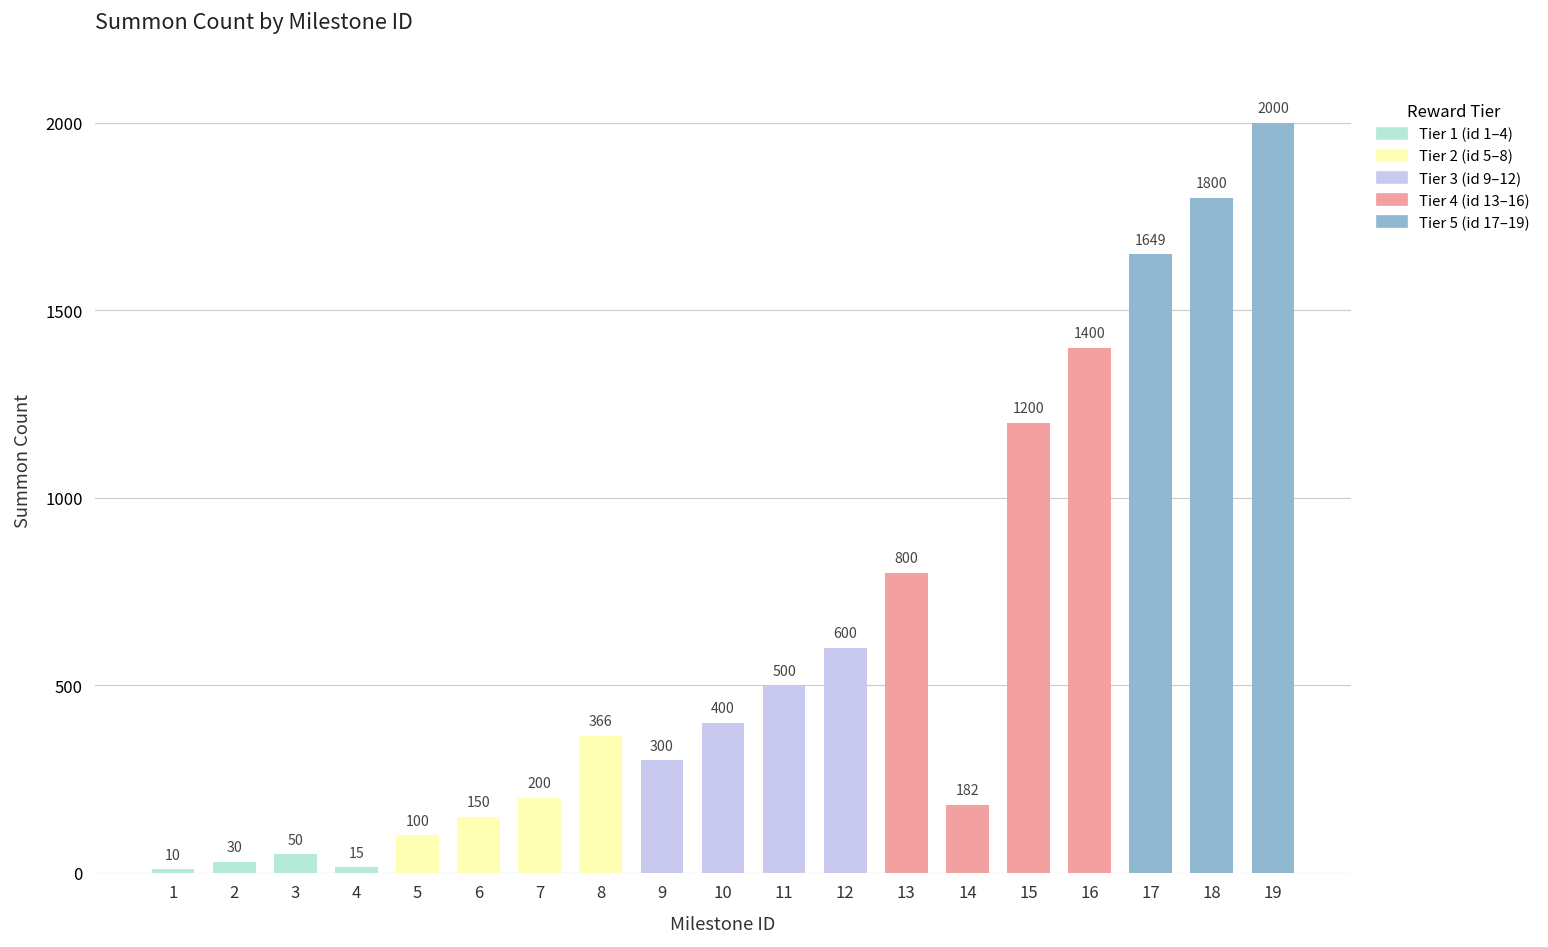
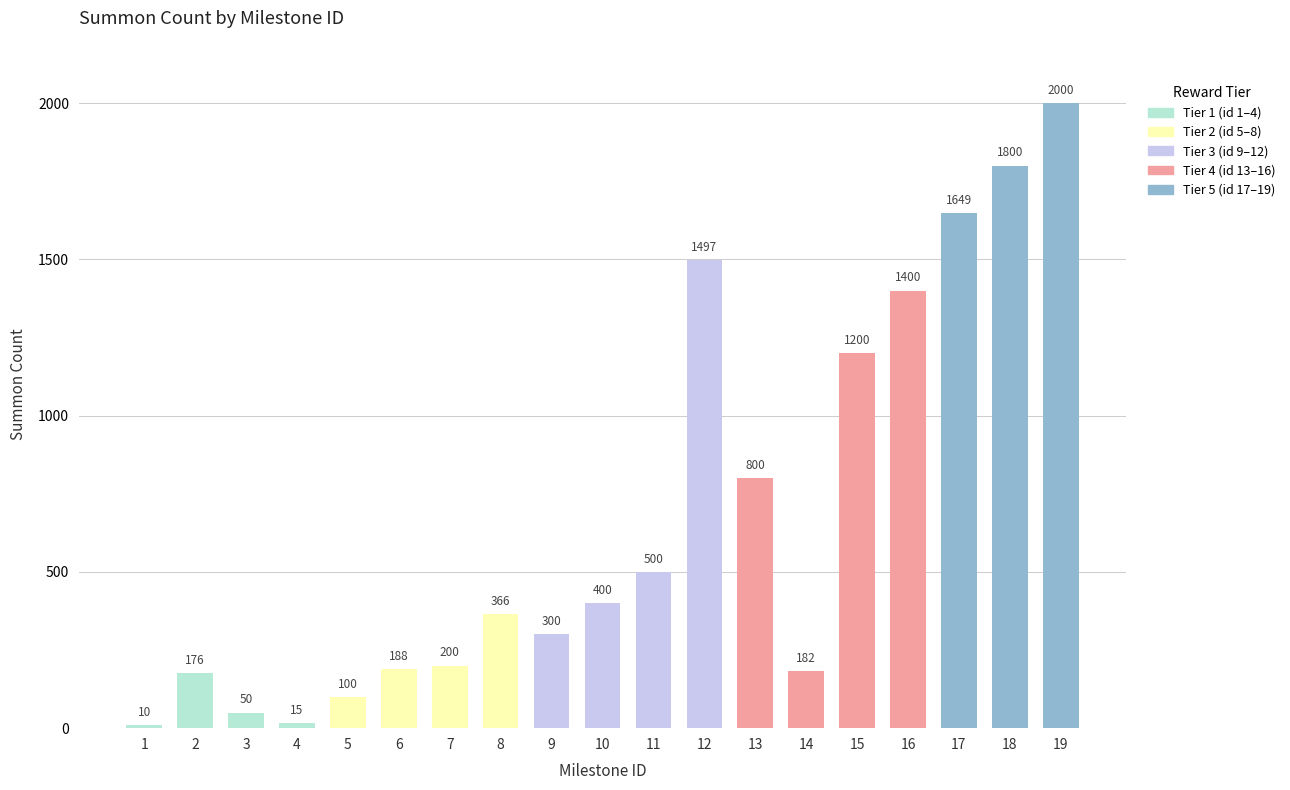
  {
    "1": 10,
-   "2": 30,
+   "2": 176,
    "3": 50,
    "4": 15,
    "5": 100,
-   "6": 150,
+   "6": 188,
    "7": 200,
    "8": 366,
    "9": 300,
    "10": 400,
    "11": 500,
-   "12": 600,
+   "12": 1497,
    "13": 800,
    "14": 182,
    "15": 1200,
    "16": 1400,
    "17": 1649,
    "18": 1800,
    "19": 2000
  }
